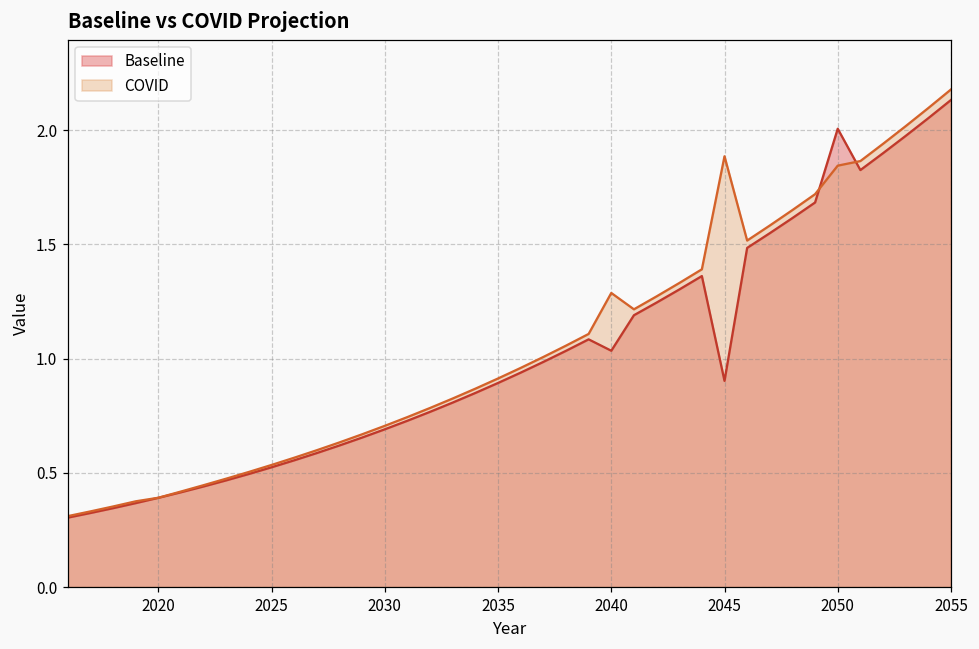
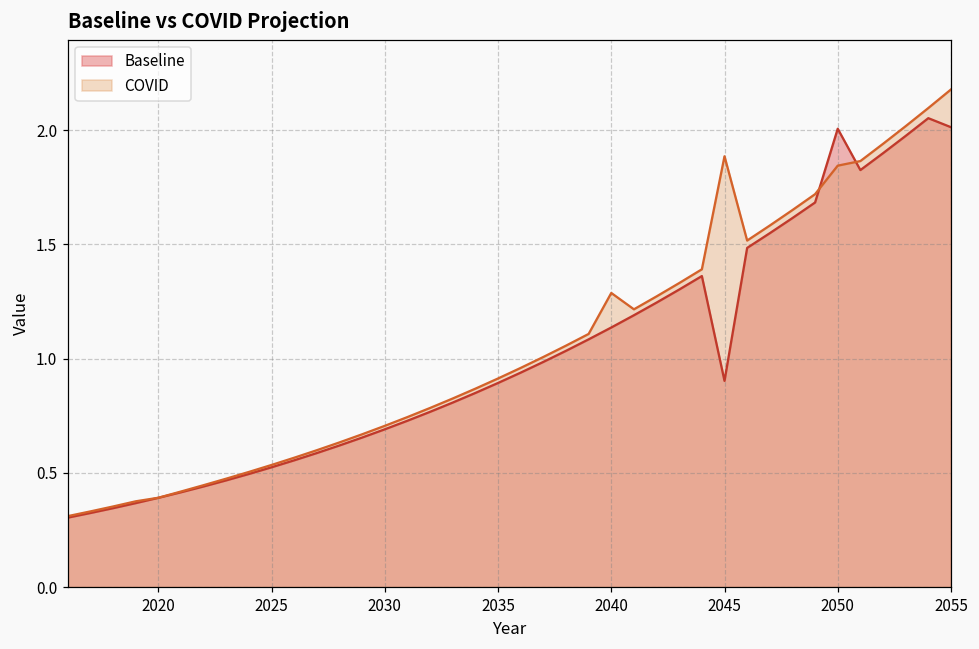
  {
    "Baseline": {
      "2030": 0.69,
      "2035": 0.89,
-     "2040": 1.03,
+     "2040": 1.14,
      "2045": 0.90,
      "2050": 2.01,
-     "2055": 2.13
+     "2055": 2.01
    },
    "COVID": {
      "2030": 0.71,
      "2035": 0.91,
      "2040": 1.29,
      "2045": 1.89,
      "2050": 1.84,
      "2055": 2.18
    }
  }
